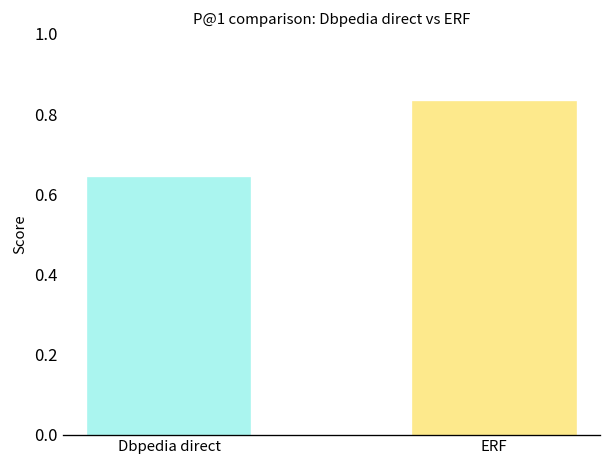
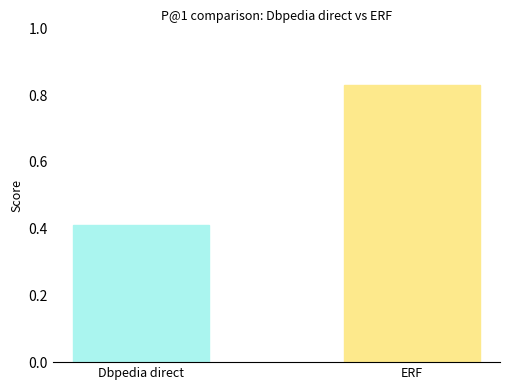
  {
-   "Dbpedia direct": 0.64,
+   "Dbpedia direct": 0.41,
    "ERF": 0.83
  }
